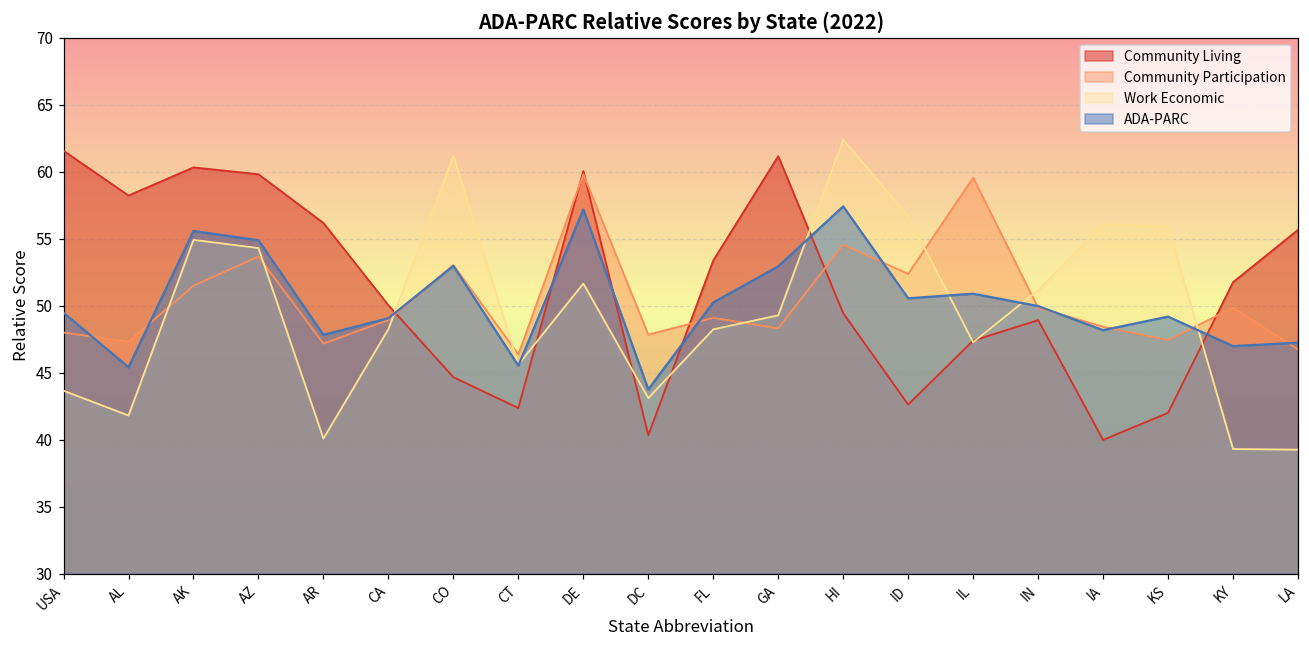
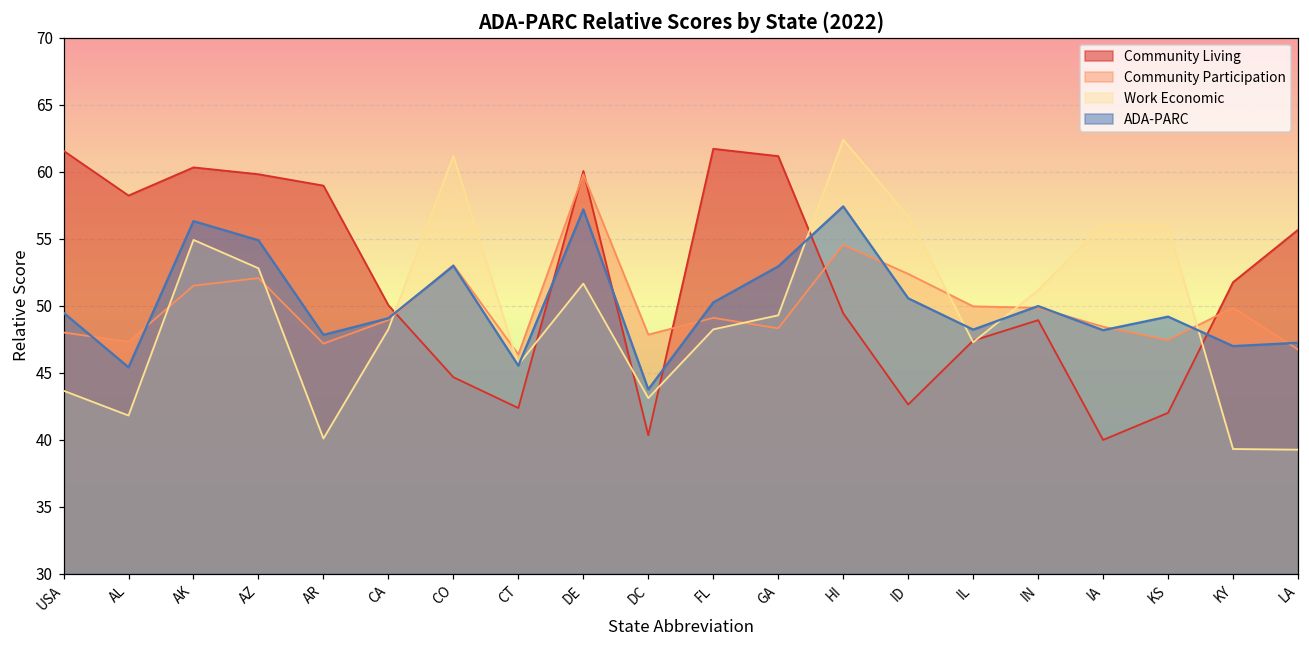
  {
    "Community Living": {
      "USA": 61.6,
      "AL": 58.2,
      "AK": 60.3,
      "AZ": 59.8,
-     "AR": 56.2,
+     "AR": 59.0,
      "CA": 50.0,
      "CO": 44.7,
      "CT": 42.4,
      "DE": 60.1,
      "DC": 40.3,
-     "FL": 53.4,
+     "FL": 61.7,
      "GA": 61.2,
      "HI": 49.4,
      "ID": 42.6,
      "IN": 48.9,
      "IA": 40.0,
      "KS": 42.0,
      "KY": 51.8,
      "LA": 55.7
    },
    "Community Participation": {
      "USA": 48.0,
      "AL": 47.3,
      "AK": 51.5,
-     "AZ": 53.7,
+     "AZ": 52.1,
      "AR": 47.2,
      "CT": 46.4,
      "DE": 59.8,
      "DC": 47.8,
      "FL": 49.1,
      "GA": 48.3,
      "HI": 54.5,
      "ID": 52.4,
-     "IL": 59.6,
+     "IL": 50.0,
      "IA": 48.4,
      "KS": 47.4,
      "KY": 49.9,
      "LA": 46.7
    },
    "Work Economic": {
      "USA": 43.7,
      "AL": 41.8,
      "AK": 54.9,
-     "AZ": 54.3,
+     "AZ": 52.8,
      "AR": 40.1,
      "CA": 48.3,
      "CO": 61.2,
      "DE": 51.7,
      "DC": 43.1,
      "FL": 48.2,
      "GA": 49.3,
      "HI": 62.4,
      "ID": 56.7,
      "IN": 51.2,
      "IA": 56.1,
      "KS": 55.9,
      "KY": 39.3,
      "LA": 39.3
    },
    "ADA-PARC": {
      "USA": 49.5,
      "AL": 45.4,
-     "AK": 55.6,
+     "AK": 56.3,
      "AZ": 54.9,
      "AR": 47.8,
      "DE": 57.2,
      "DC": 43.8,
      "FL": 50.2,
      "GA": 52.9,
      "HI": 57.4,
      "ID": 50.6,
-     "IL": 50.9,
+     "IL": 48.2,
      "IA": 48.2,
      "KS": 49.2,
      "KY": 47.0,
      "LA": 47.2
    }
  }
